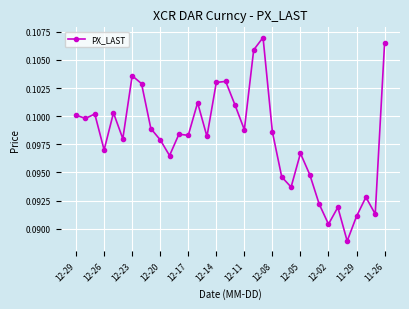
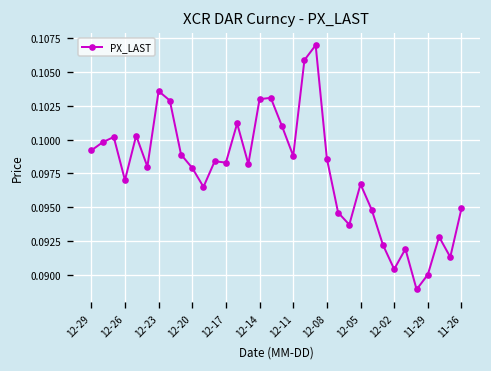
  {
-   "12-29": 0.1001,
+   "12-29": 0.0992,
    "12-26": 0.0970,
    "12-23": 0.1036,
    "12-20": 0.0979,
    "12-17": 0.0983,
    "12-14": 0.1030,
    "12-11": 0.0988,
    "12-08": 0.0986,
    "12-05": 0.0967,
    "12-02": 0.0904,
-   "11-29": 0.0911,
-   "11-26": 0.1065
+   "11-29": 0.0900,
+   "11-26": 0.0949
  }
